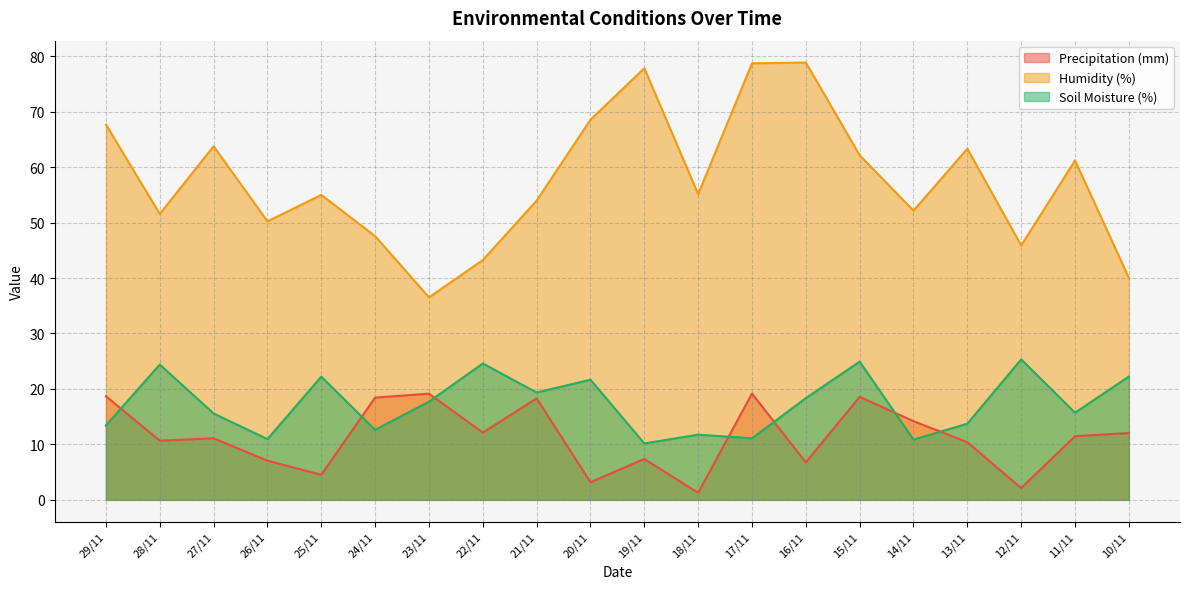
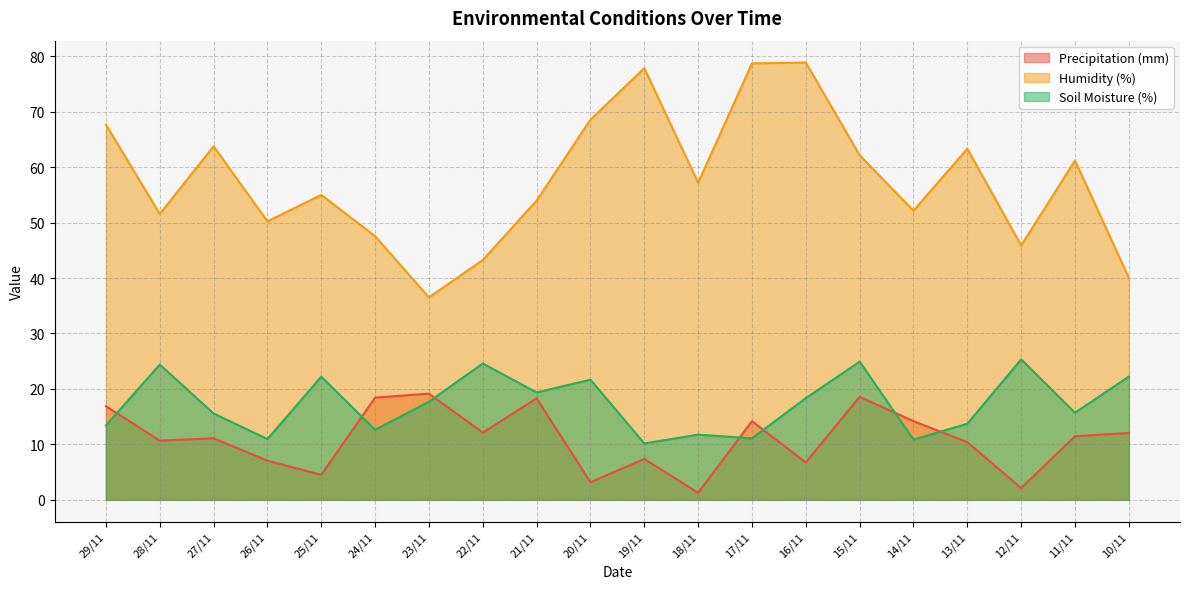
  {
    "Precipitation (mm)": {
-     "29/11": 19,
+     "29/11": 17,
      "28/11": 11,
      "27/11": 11,
      "26/11": 7,
      "25/11": 5,
      "24/11": 18,
      "23/11": 19,
      "22/11": 12,
      "21/11": 18,
      "20/11": 3,
      "19/11": 7,
      "18/11": 1,
-     "17/11": 19,
+     "17/11": 14,
      "16/11": 7,
      "15/11": 19,
      "14/11": 14,
      "13/11": 10,
      "12/11": 2,
      "11/11": 11,
      "10/11": 12
    },
    "Humidity (%)": {
      "29/11": 68,
      "28/11": 52,
      "27/11": 64,
      "26/11": 50,
      "25/11": 55,
      "24/11": 48,
      "23/11": 37,
      "22/11": 43,
      "21/11": 54,
      "20/11": 69,
      "19/11": 78,
-     "18/11": 55,
+     "18/11": 57,
      "17/11": 79,
      "16/11": 79,
      "15/11": 62,
      "14/11": 52,
      "13/11": 63,
      "12/11": 46,
      "11/11": 61,
      "10/11": 40
    },
    "Soil Moisture (%)": {
      "29/11": 13,
      "28/11": 24,
      "27/11": 16,
      "26/11": 11,
      "25/11": 22,
      "24/11": 13,
      "23/11": 18,
      "22/11": 25,
      "21/11": 19,
      "20/11": 22,
      "19/11": 10,
      "18/11": 12,
      "17/11": 11,
      "16/11": 18,
      "15/11": 25,
      "14/11": 11,
      "13/11": 14,
      "12/11": 25,
      "11/11": 16,
      "10/11": 22
    }
  }
